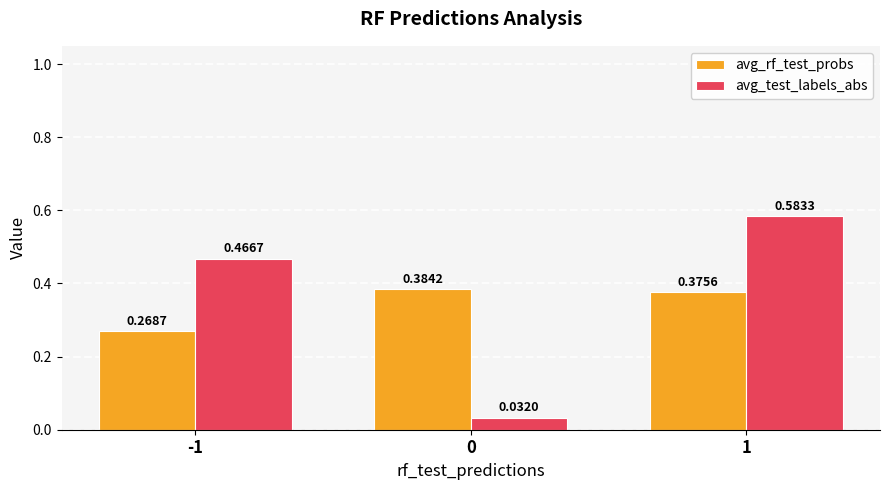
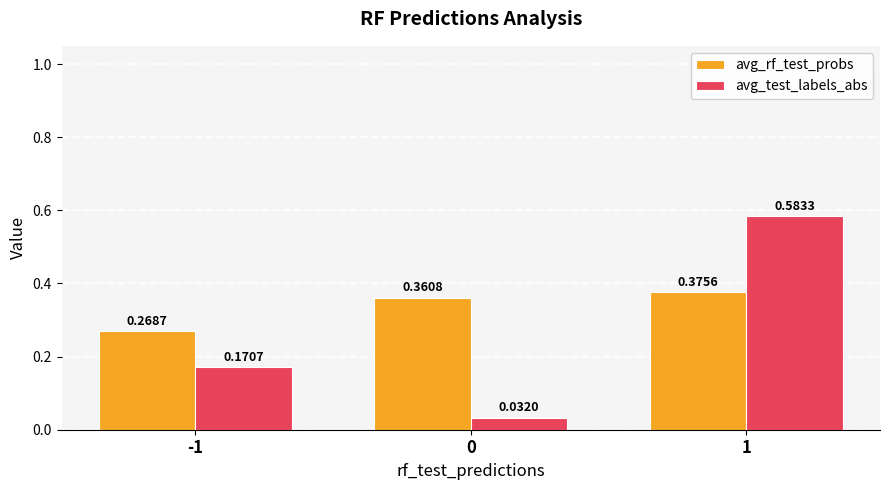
  {
    "avg_rf_test_probs": {
      "-1": 0.2687,
-     "0": 0.3842,
+     "0": 0.3608,
      "1": 0.3756
    },
    "avg_test_labels_abs": {
-     "-1": 0.4667,
+     "-1": 0.1707,
      "0": 0.0320,
      "1": 0.5833
    }
  }
